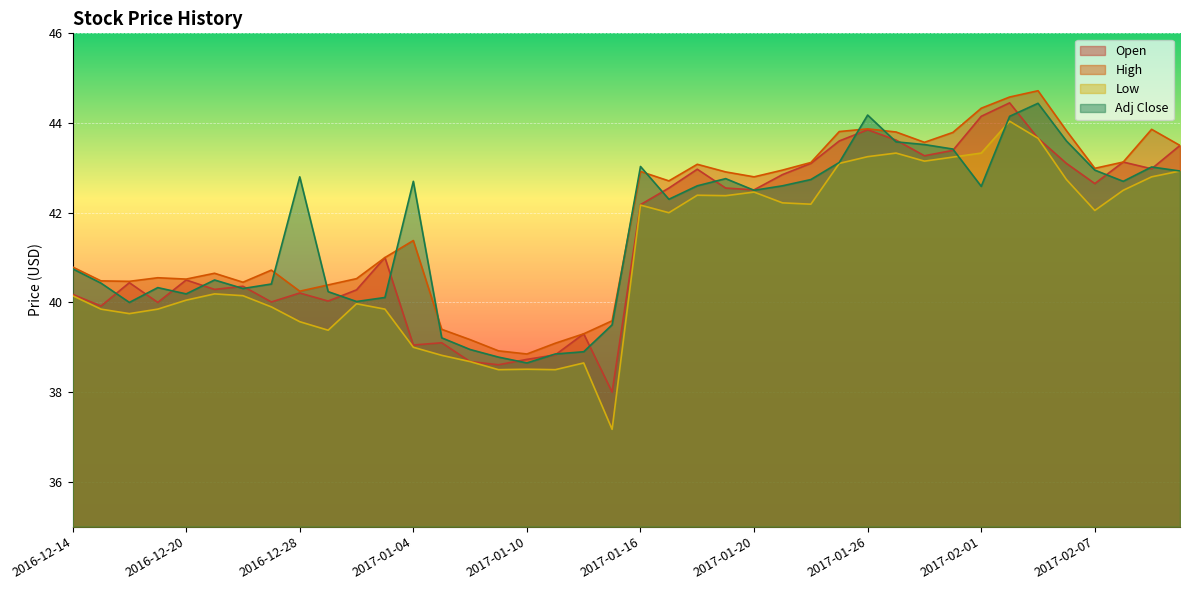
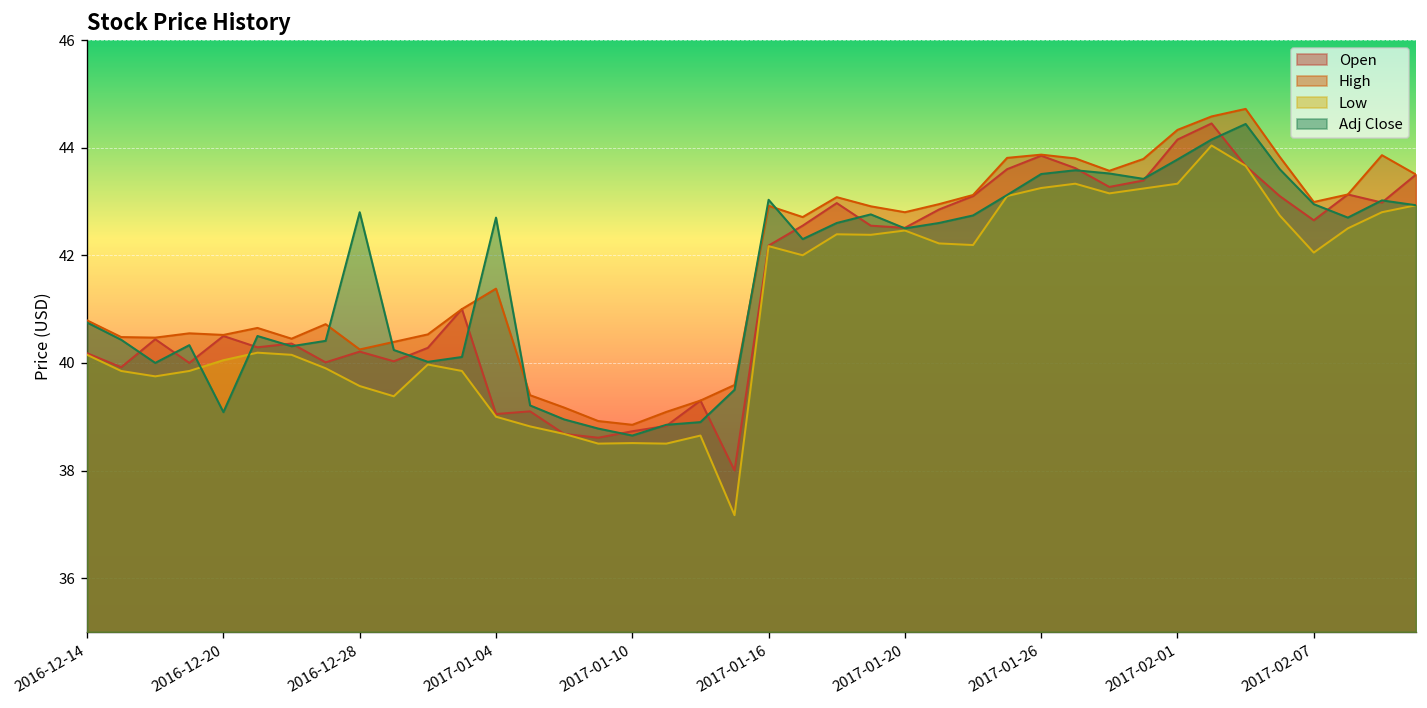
  {
    "Adj Close": {
-     "2016-12-20": 40.2,
+     "2016-12-20": 39.1,
      "2016-12-28": 42.8,
      "2017-01-04": 42.7,
      "2017-01-10": 38.7,
      "2017-01-16": 43.0,
-     "2017-01-26": 44.2,
-     "2017-02-01": 42.6
+     "2017-01-26": 43.5,
+     "2017-02-01": 43.8
    }
  }
